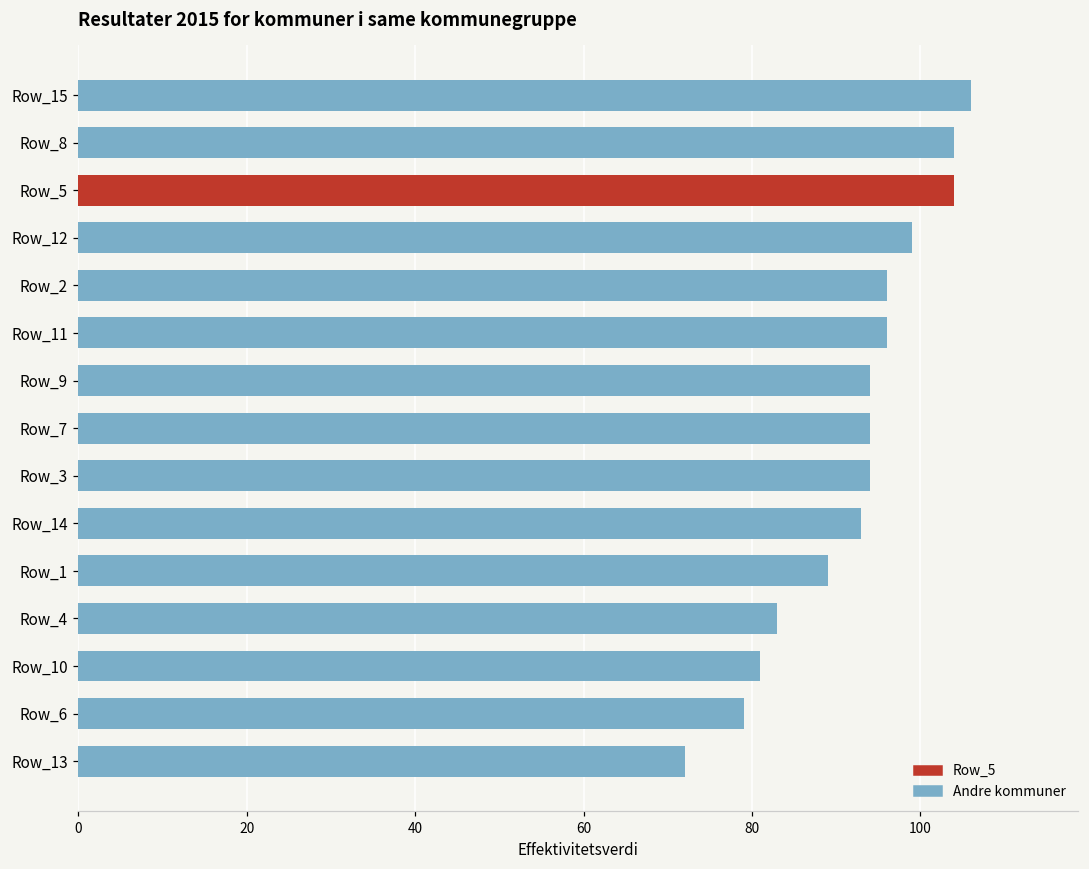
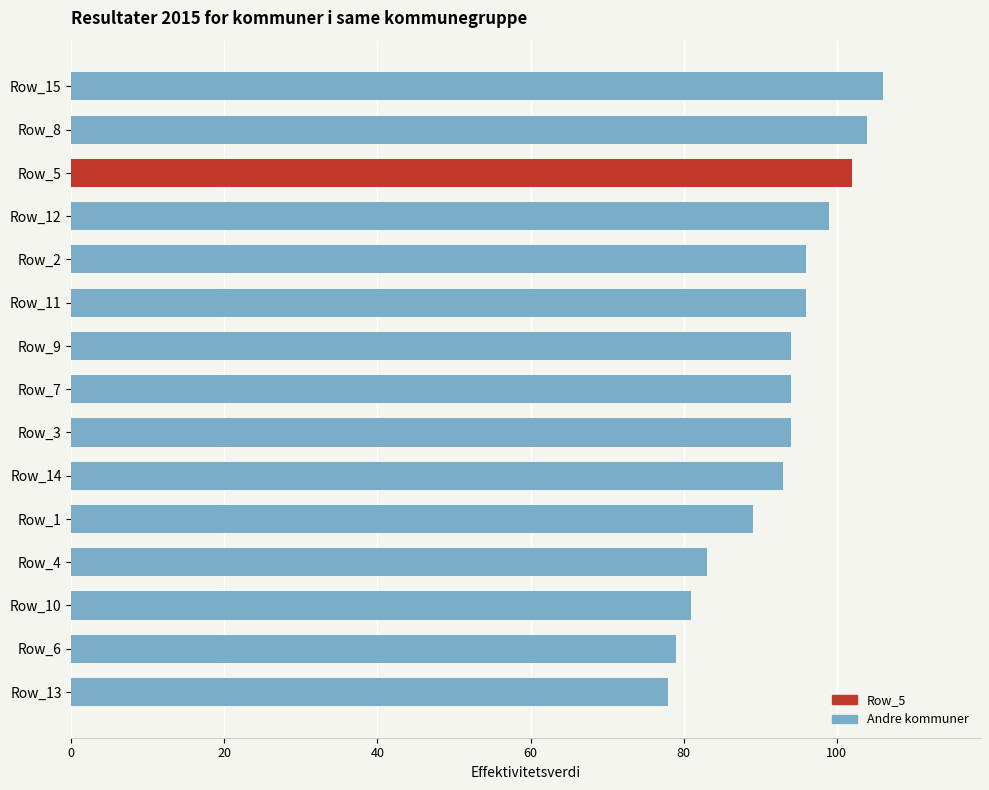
  {
    "Row_15": 106,
    "Row_8": 104,
-   "Row_5": 104,
+   "Row_5": 102,
    "Row_12": 99,
    "Row_2": 96,
    "Row_11": 96,
    "Row_9": 94,
    "Row_7": 94,
    "Row_3": 94,
    "Row_14": 93,
    "Row_1": 89,
    "Row_4": 83,
    "Row_10": 81,
    "Row_6": 79,
-   "Row_13": 72
+   "Row_13": 78
  }
